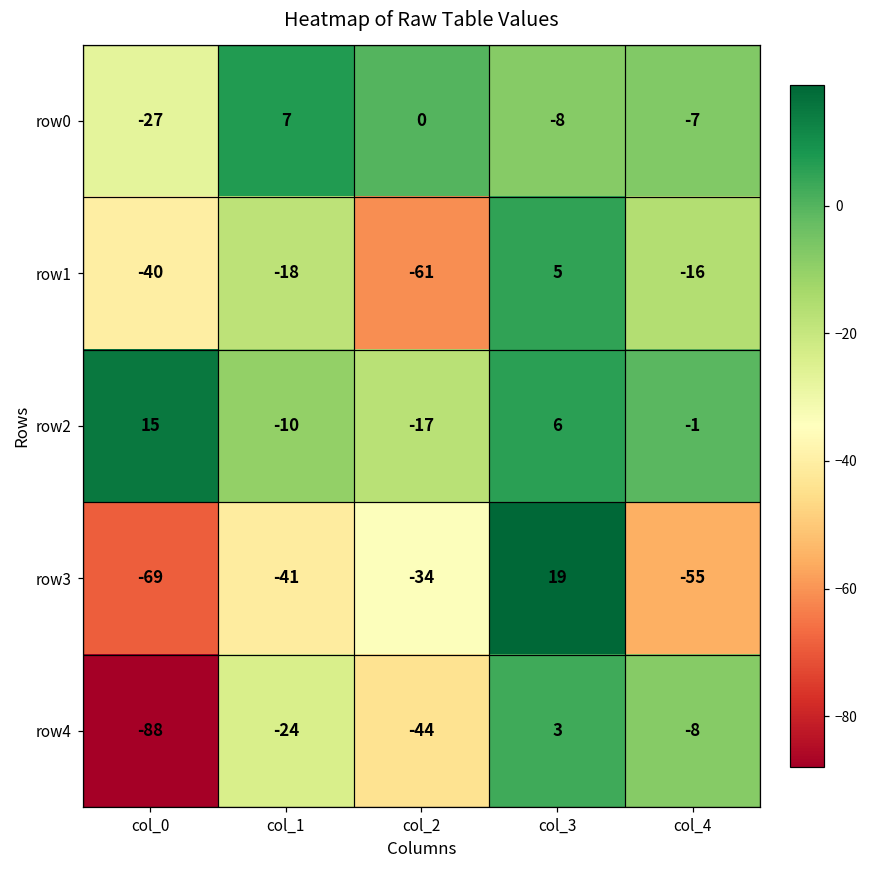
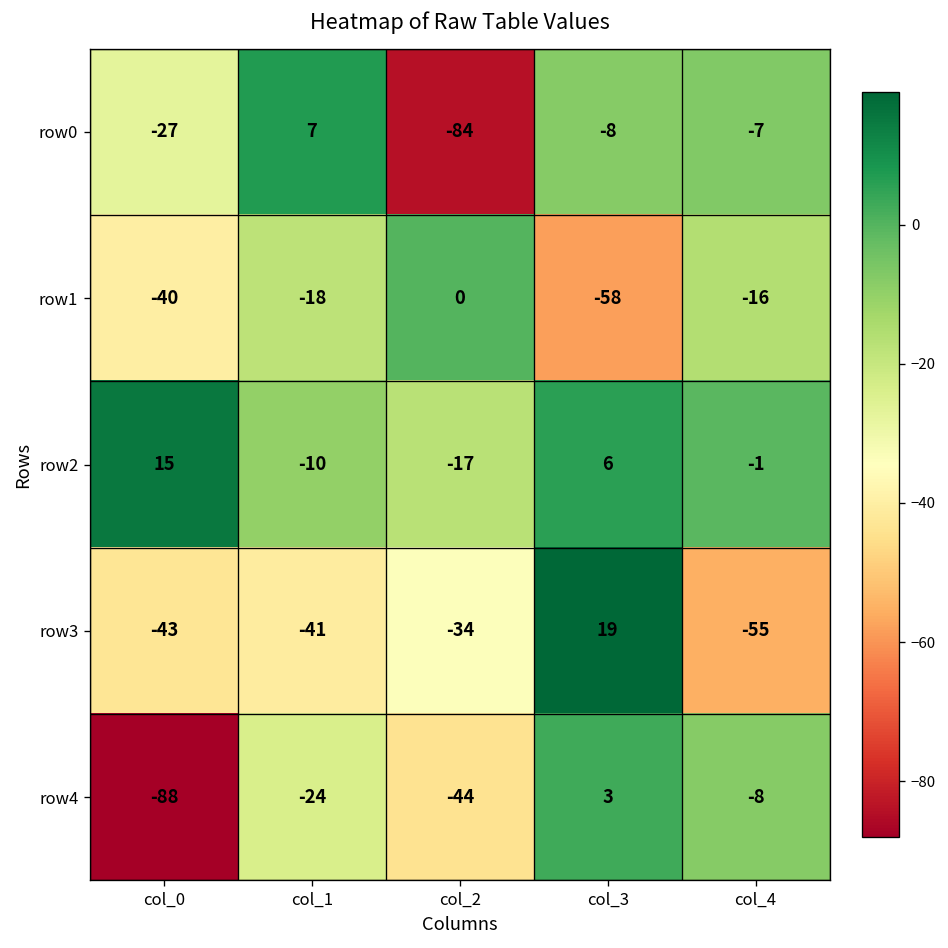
  {
    "row0": {
      "col_0": -27,
      "col_1": 7,
-     "col_2": 0,
+     "col_2": -84,
      "col_3": -8,
      "col_4": -7
    },
    "row1": {
      "col_0": -40,
      "col_1": -18,
-     "col_2": -61,
-     "col_3": 5,
+     "col_2": 0,
+     "col_3": -58,
      "col_4": -16
    },
    "row2": {
      "col_0": 15,
      "col_1": -10,
      "col_2": -17,
      "col_3": 6,
      "col_4": -1
    },
    "row3": {
-     "col_0": -69,
+     "col_0": -43,
      "col_1": -41,
      "col_2": -34,
      "col_3": 19,
      "col_4": -55
    },
    "row4": {
      "col_0": -88,
      "col_1": -24,
      "col_2": -44,
      "col_3": 3,
      "col_4": -8
    }
  }
